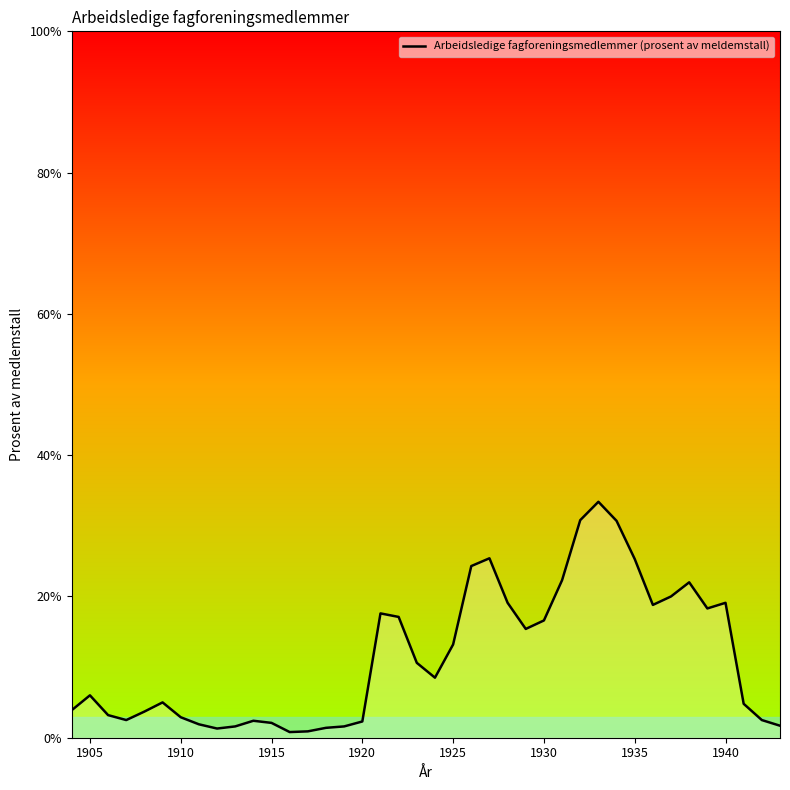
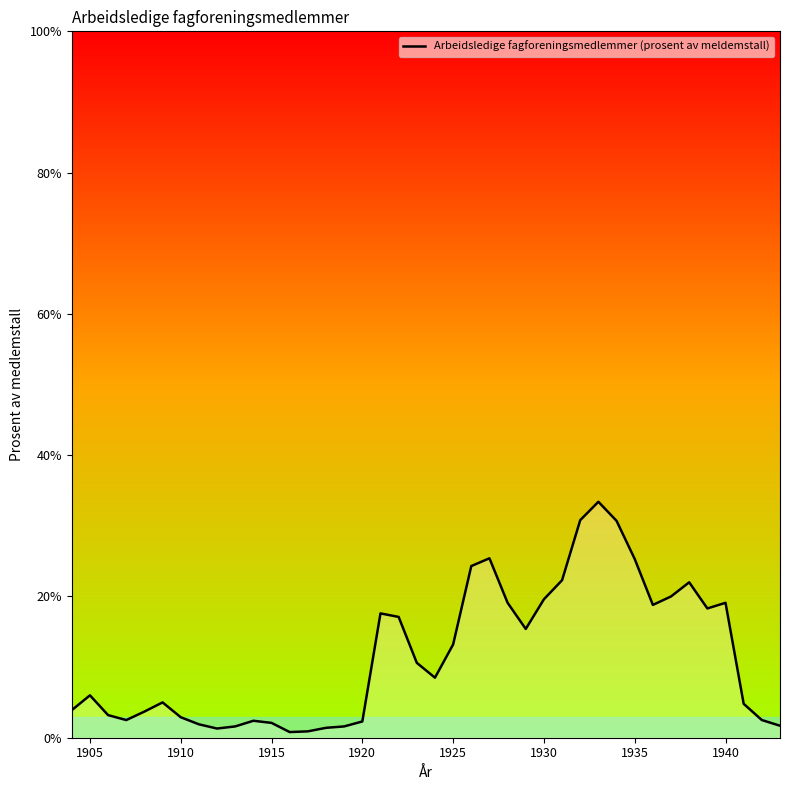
  {
    "1905": "6%",
    "1925": "13%",
-   "1930": "17%",
+   "1930": "20%",
    "1935": "25%",
    "1940": "19%"
  }
